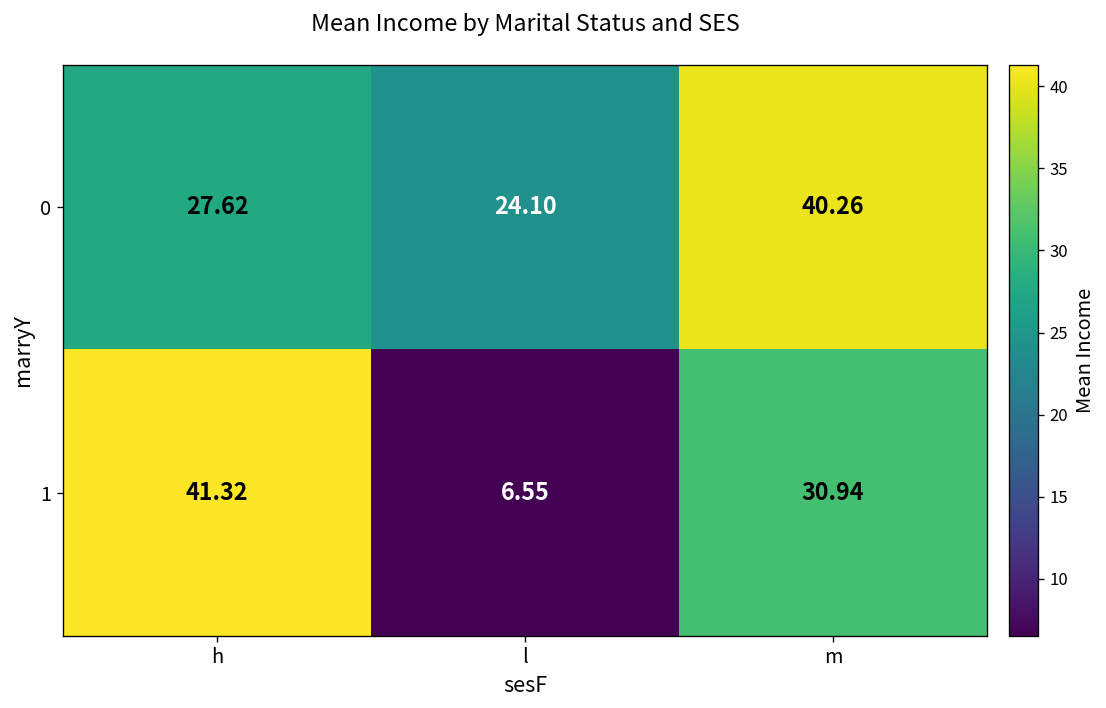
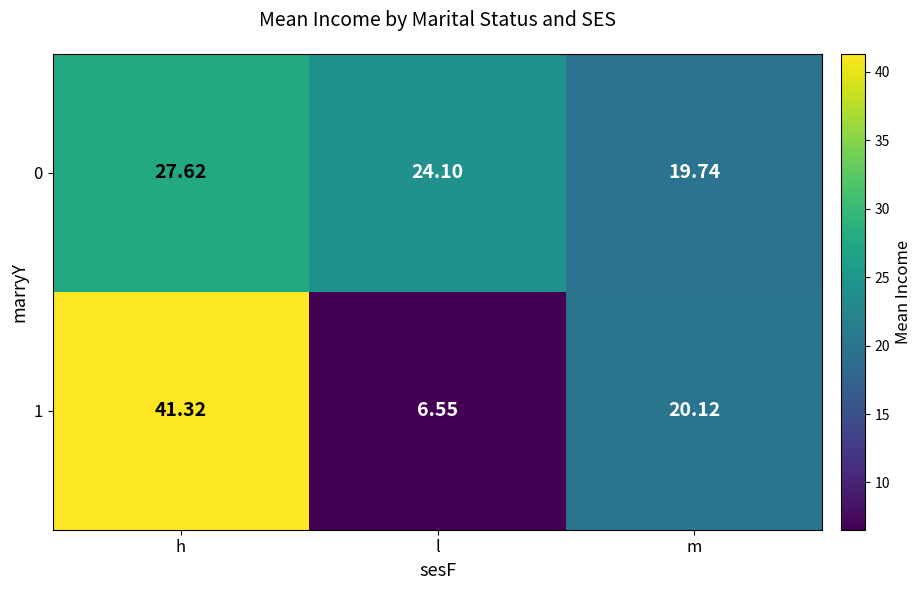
  {
    "0": {
      "h": 27.62,
      "l": 24.10,
-     "m": 40.26
+     "m": 19.74
    },
    "1": {
      "h": 41.32,
      "l": 6.55,
-     "m": 30.94
+     "m": 20.12
    }
  }
